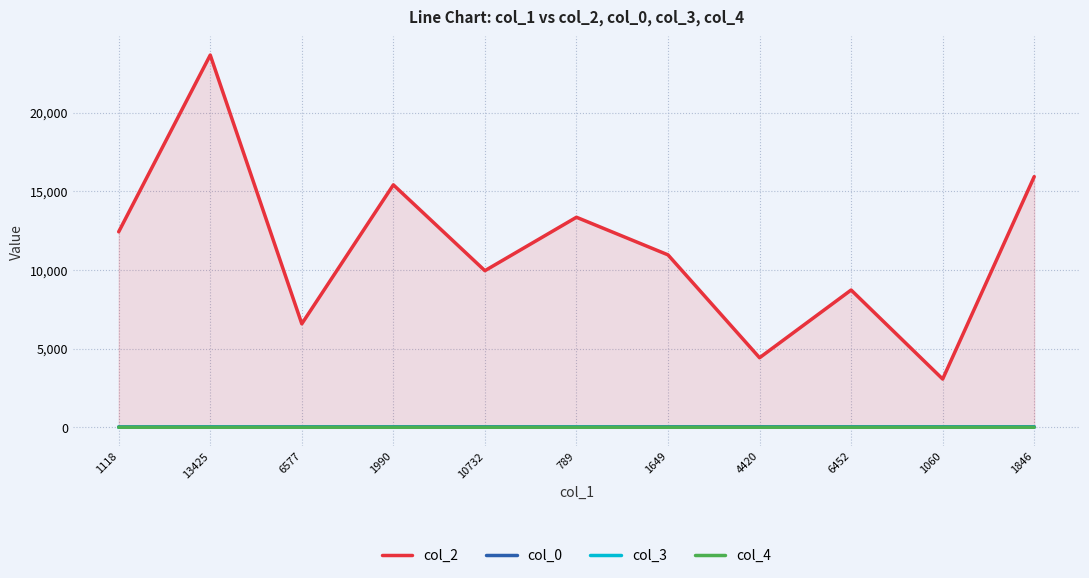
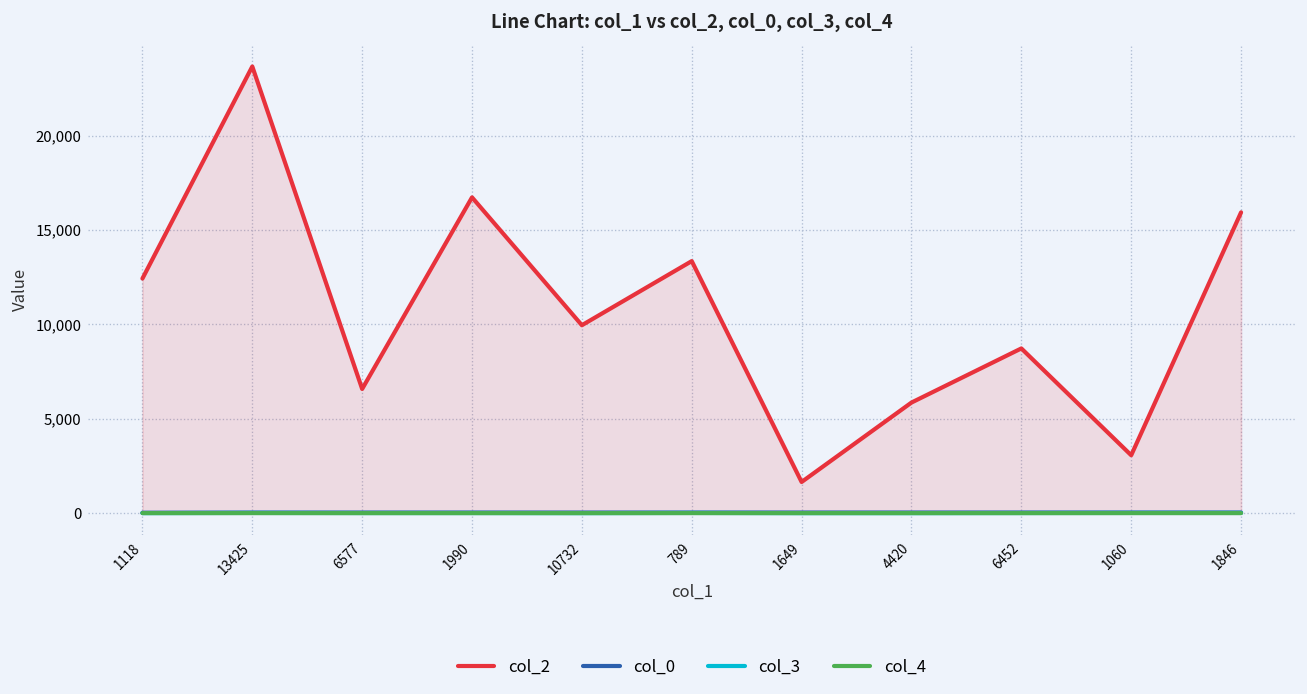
  {
    "col_2": {
      "1118": "12,400",
      "13425": "23,700",
      "6577": "6,600",
-     "1990": "15,400",
+     "1990": "16,700",
      "10732": "10,000",
      "789": "13,400",
-     "1649": "11,000",
-     "4420": "4,400",
+     "1649": "1,600",
+     "4420": "5,900",
      "6452": "8,700",
      "1060": "3,100",
      "1846": "15,900"
    }
  }
